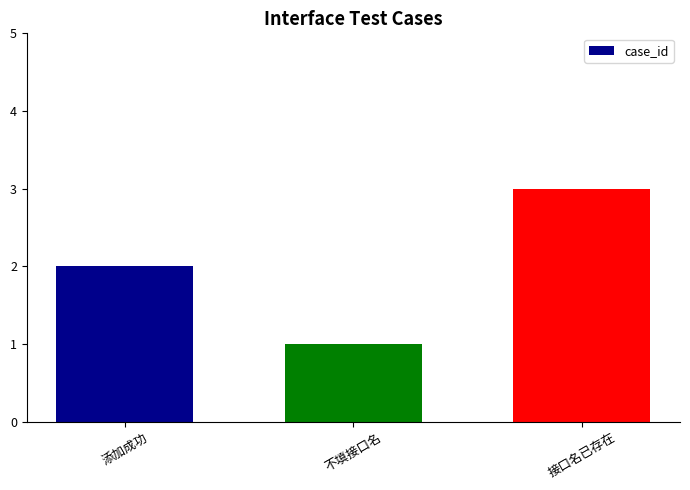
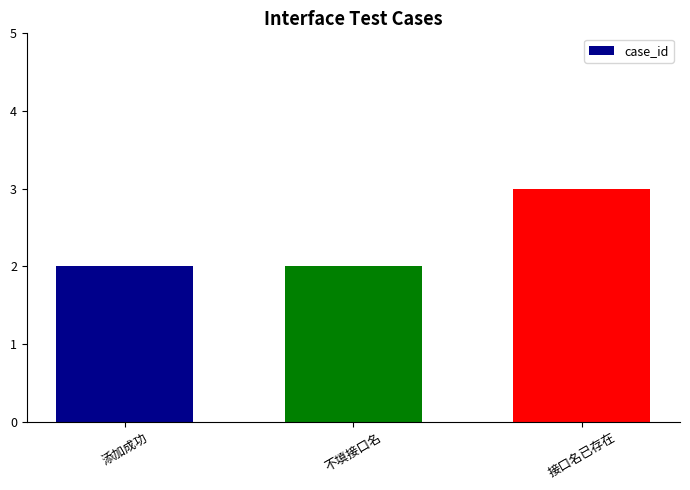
  {
    "添加成功": 2,
-   "不填接口名": 1,
+   "不填接口名": 2,
    "接口名已存在": 3
  }
